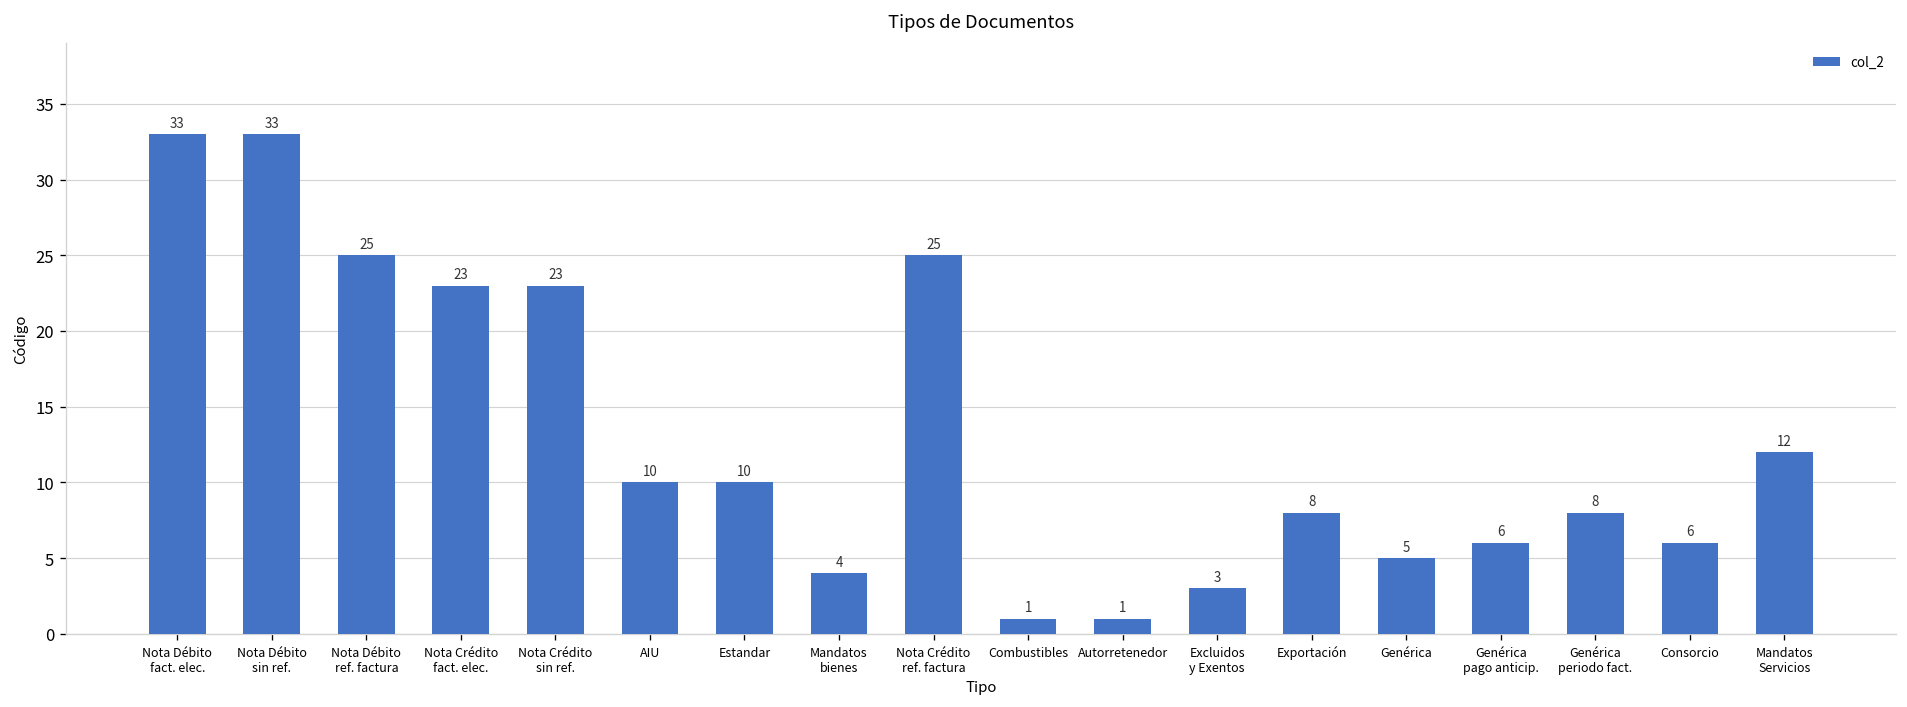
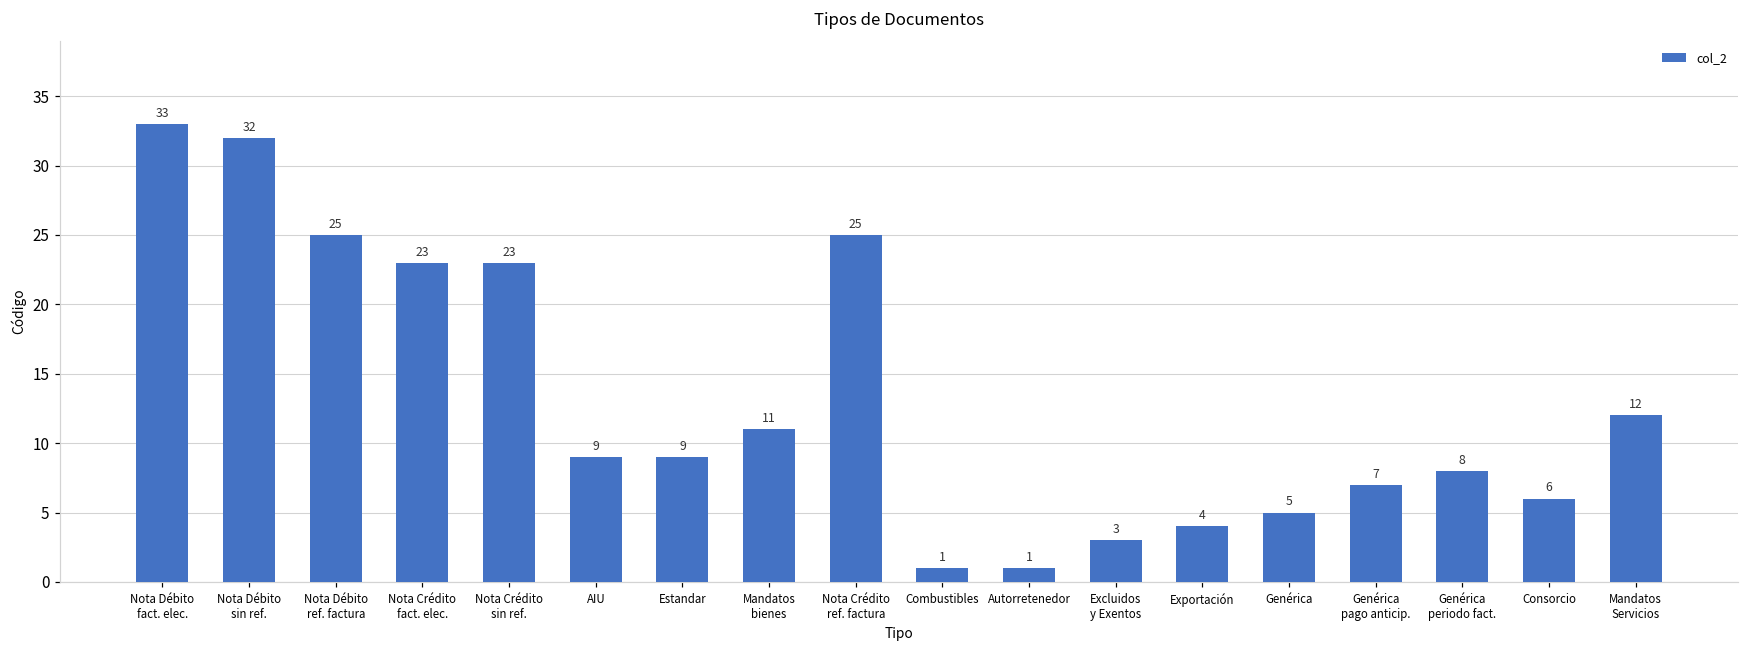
  {
    "Nota Débito fact. elec.": 33,
-   "Nota Débito sin ref.": 33,
+   "Nota Débito sin ref.": 32,
    "Nota Débito ref. factura": 25,
    "Nota Crédito fact. elec.": 23,
    "Nota Crédito sin ref.": 23,
-   "AIU": 10,
-   "Estandar": 10,
-   "Mandatos bienes": 4,
+   "AIU": 9,
+   "Estandar": 9,
+   "Mandatos bienes": 11,
    "Nota Crédito ref. factura": 25,
    "Combustibles": 1,
    "Autorretenedor": 1,
    "Excluidos y Exentos": 3,
-   "Exportación": 8,
+   "Exportación": 4,
    "Genérica": 5,
-   "Genérica pago anticip.": 6,
+   "Genérica pago anticip.": 7,
    "Genérica periodo fact.": 8,
    "Consorcio": 6,
    "Mandatos Servicios": 12
  }
